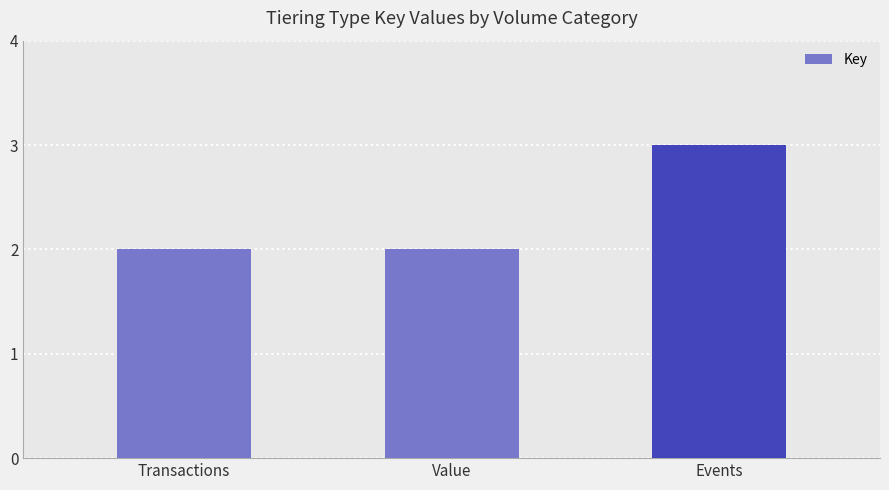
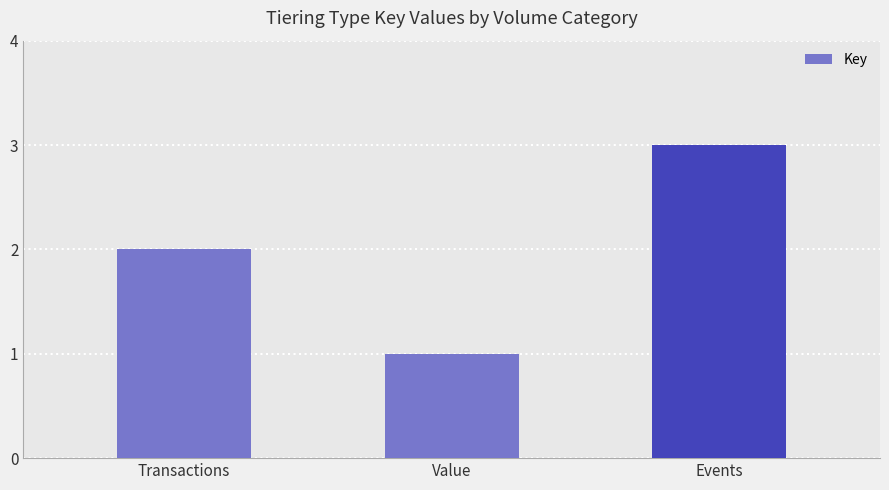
  {
    "Transactions": 2,
-   "Value": 2,
+   "Value": 1,
    "Events": 3
  }
